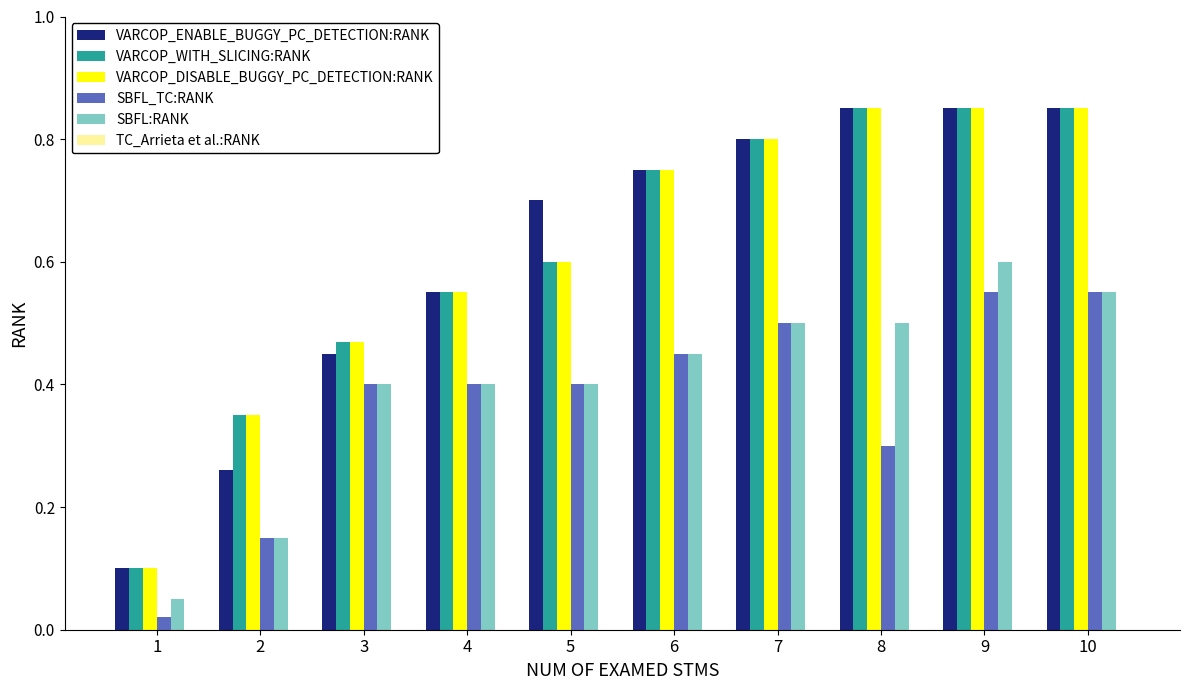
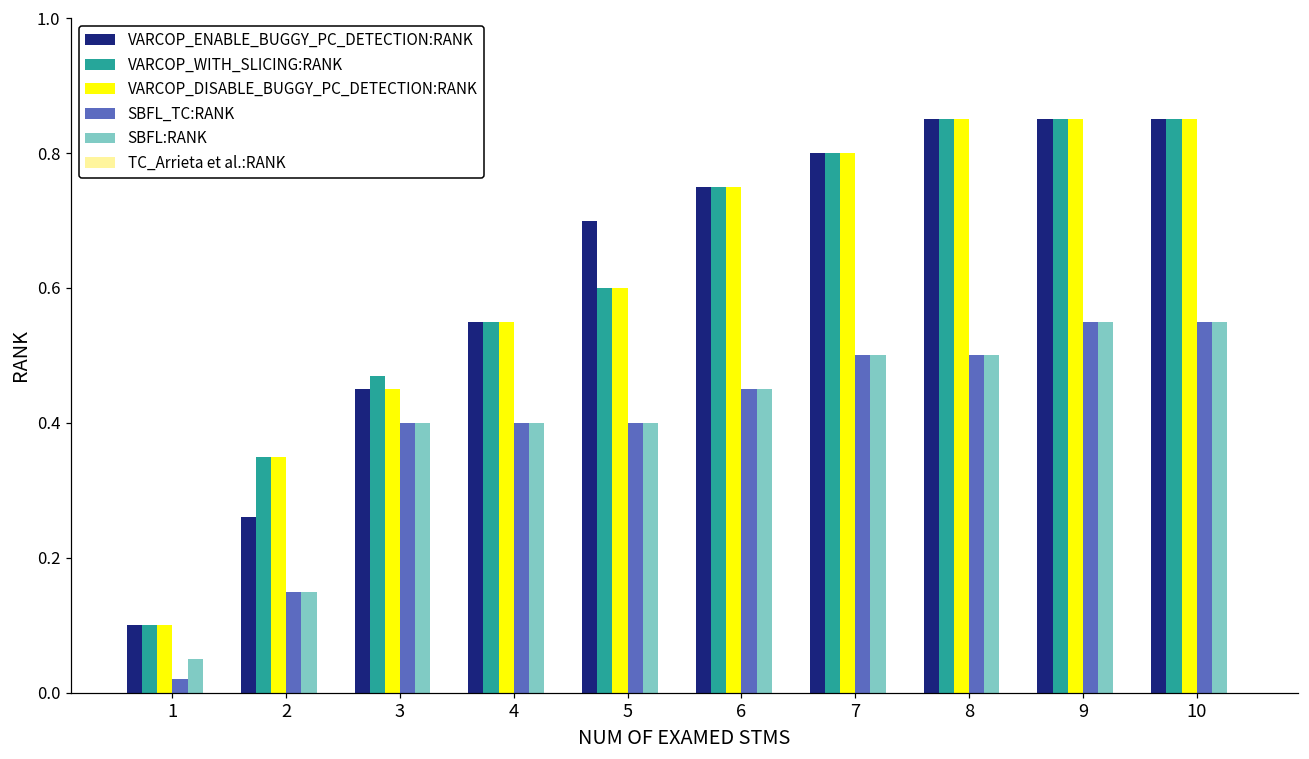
  {
    "VARCOP_ENABLE_BUGGY_PC_DETECTION:RANK": {
      "1": 0.10,
      "2": 0.26,
      "3": 0.45,
      "4": 0.55,
      "5": 0.70,
      "6": 0.75,
      "7": 0.80,
      "8": 0.85,
      "9": 0.85,
      "10": 0.85
    },
    "VARCOP_WITH_SLICING:RANK": {
      "1": 0.10,
      "2": 0.35,
      "3": 0.47,
      "4": 0.55,
      "5": 0.60,
      "6": 0.75,
      "7": 0.80,
      "8": 0.85,
      "9": 0.85,
      "10": 0.85
    },
    "VARCOP_DISABLE_BUGGY_PC_DETECTION:RANK": {
      "1": 0.10,
      "2": 0.35,
-     "3": 0.47,
+     "3": 0.45,
      "4": 0.55,
      "5": 0.60,
      "6": 0.75,
      "7": 0.80,
      "8": 0.85,
      "9": 0.85,
      "10": 0.85
    },
    "SBFL_TC:RANK": {
      "1": 0.02,
      "2": 0.15,
      "3": 0.4,
      "4": 0.4,
      "5": 0.4,
      "6": 0.45,
      "7": 0.5,
-     "8": 0.3,
+     "8": 0.5,
      "9": 0.55,
      "10": 0.55
    },
    "SBFL:RANK": {
      "1": 0.05,
      "2": 0.15,
      "3": 0.40,
      "4": 0.40,
      "5": 0.40,
      "6": 0.45,
      "7": 0.50,
      "8": 0.50,
-     "9": 0.60,
+     "9": 0.55,
      "10": 0.55
    },
    "TC_Arrieta et al.:RANK": {
      "1": 0.00,
      "2": 0.00,
      "3": 0.00,
      "4": 0.00,
      "5": 0.00,
      "6": 0.00,
      "7": 0.00,
      "8": 0.00,
      "9": 0.00,
      "10": 0.00
    }
  }
